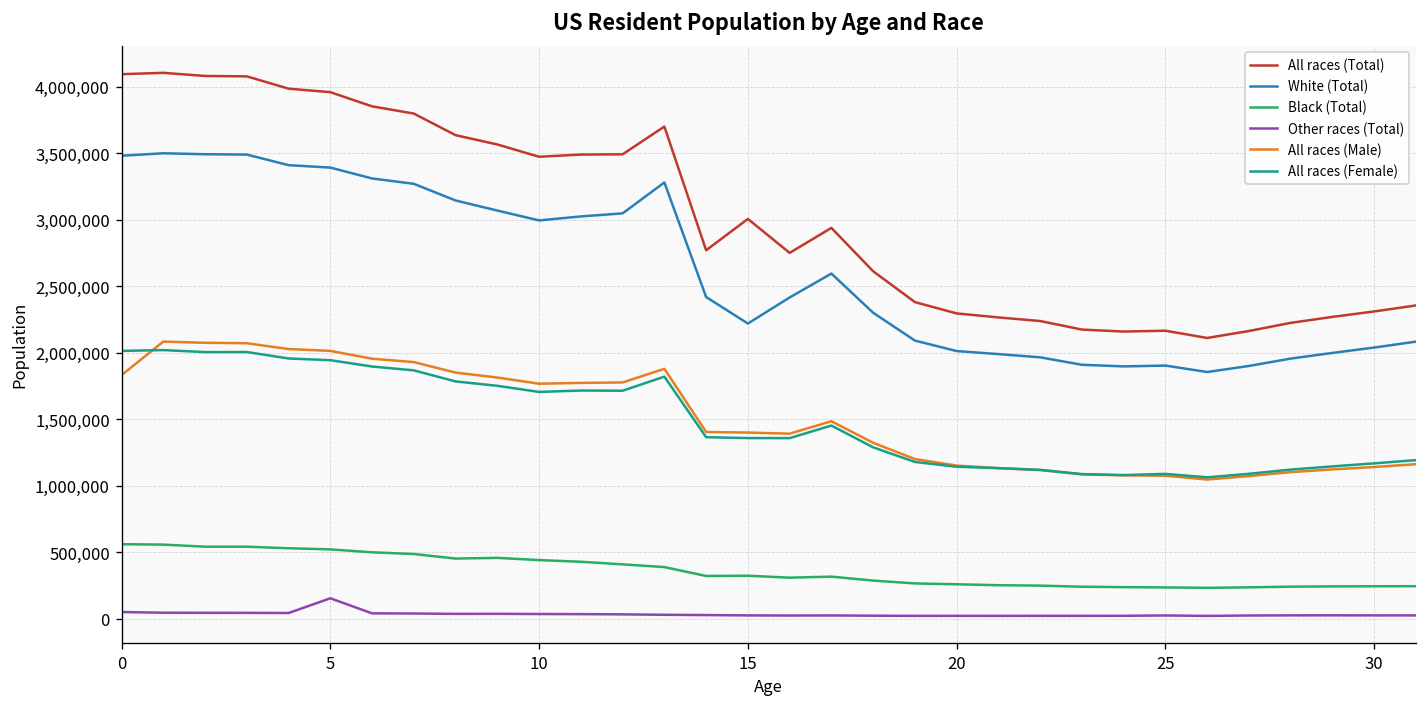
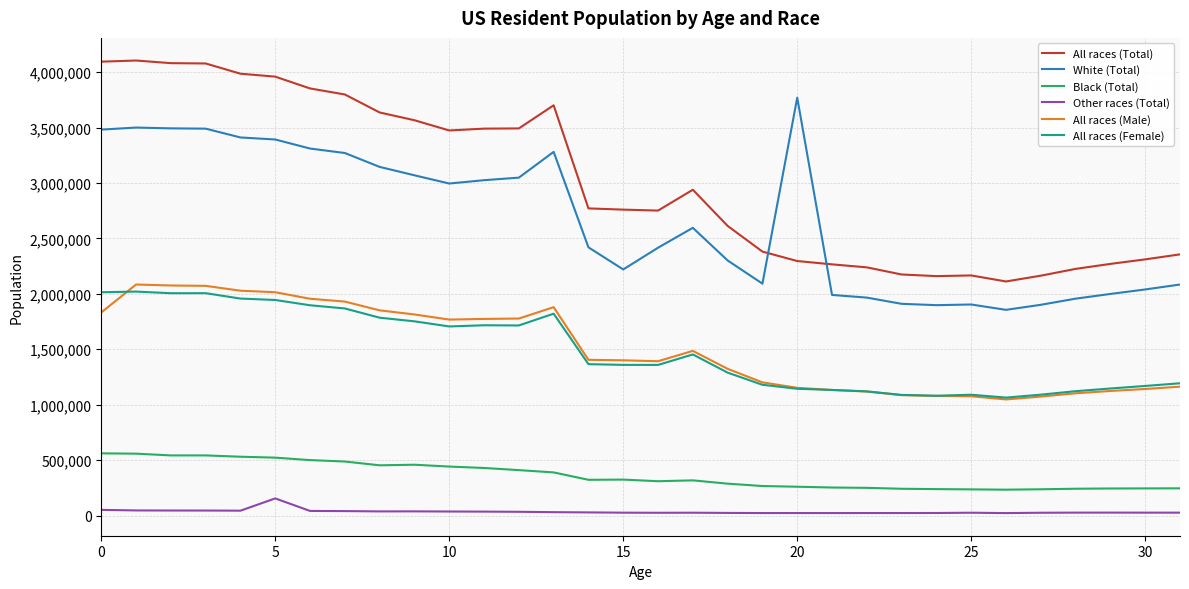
  {
    "All races (Total)": {
      "0": "4,090,000",
      "5": "3,960,000",
      "10": "3,470,000",
-     "15": "3,010,000",
+     "15": "2,760,000",
      "20": "2,300,000",
      "25": "2,170,000",
      "30": "2,310,000"
    },
    "White (Total)": {
      "0": "3,480,000",
      "5": "3,390,000",
      "10": "2,990,000",
      "15": "2,220,000",
-     "20": "2,010,000",
+     "20": "3,770,000",
      "25": "1,900,000",
      "30": "2,040,000"
    },
    "Other races (Total)": {
      "0": "50,000",
      "5": "150,000",
      "10": "40,000",
      "15": "30,000",
      "20": "20,000",
      "25": "30,000",
      "30": "30,000"
    },
    "All races (Male)": {
      "0": "1,830,000",
      "5": "2,010,000",
      "10": "1,770,000",
      "15": "1,400,000",
      "30": "1,140,000"
    }
  }
